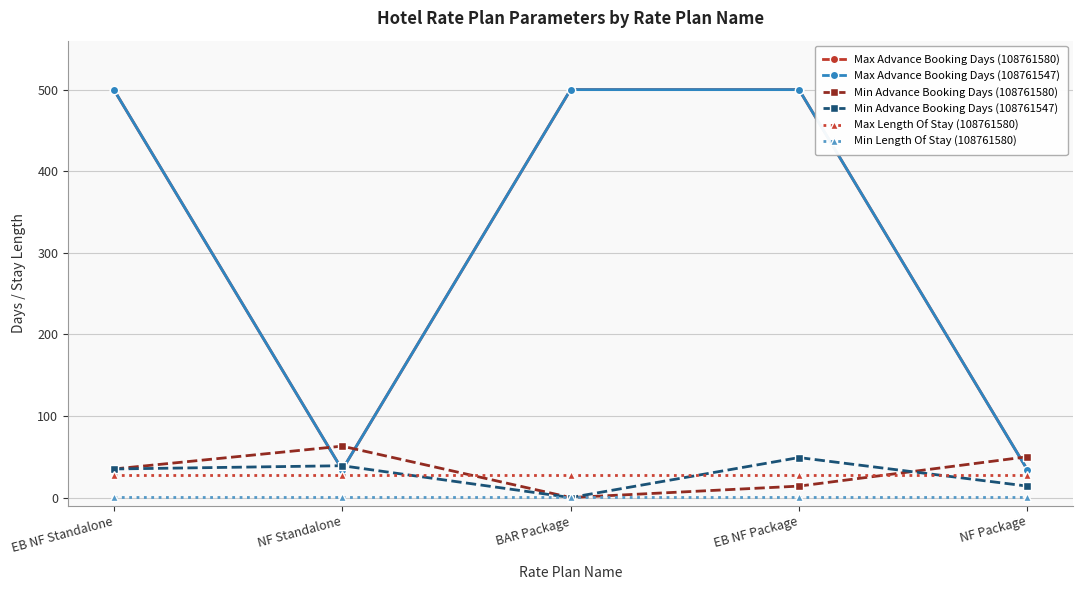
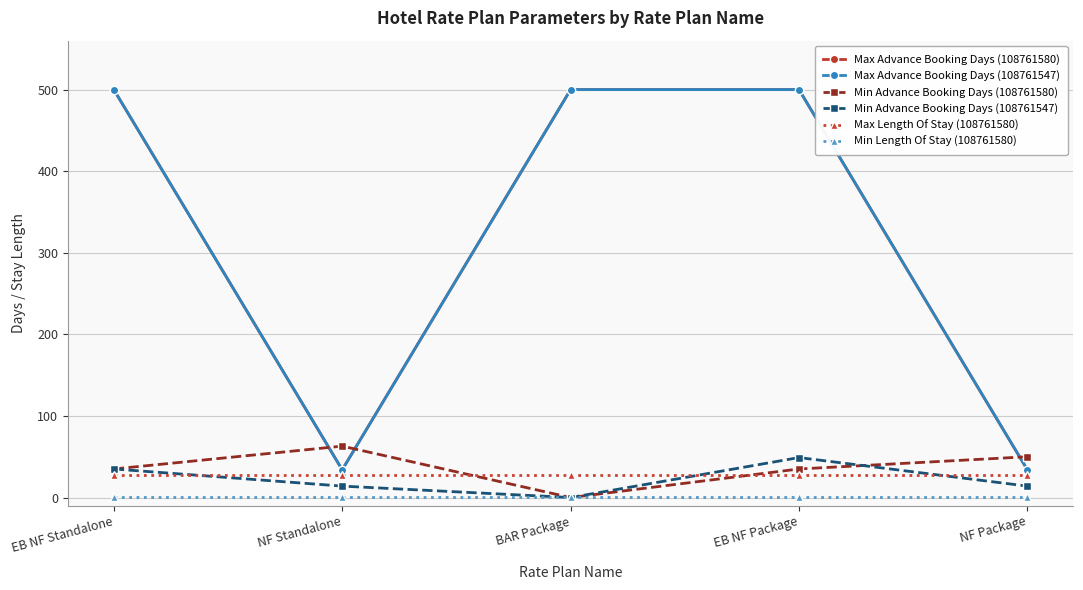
  {
    "Min Advance Booking Days (108761580)": {
      "NF Standalone": 60,
-     "EB NF Package": 10,
+     "EB NF Package": 40,
      "NF Package": 50
    },
    "Min Advance Booking Days (108761547)": {
-     "NF Standalone": 40,
+     "NF Standalone": 10,
      "EB NF Package": 50,
      "NF Package": 10
    },
    "Max Length Of Stay (108761580)": {
      "EB NF Standalone": 30,
      "NF Standalone": 30,
      "BAR Package": 30,
      "EB NF Package": 30,
      "NF Package": 30
    }
  }
